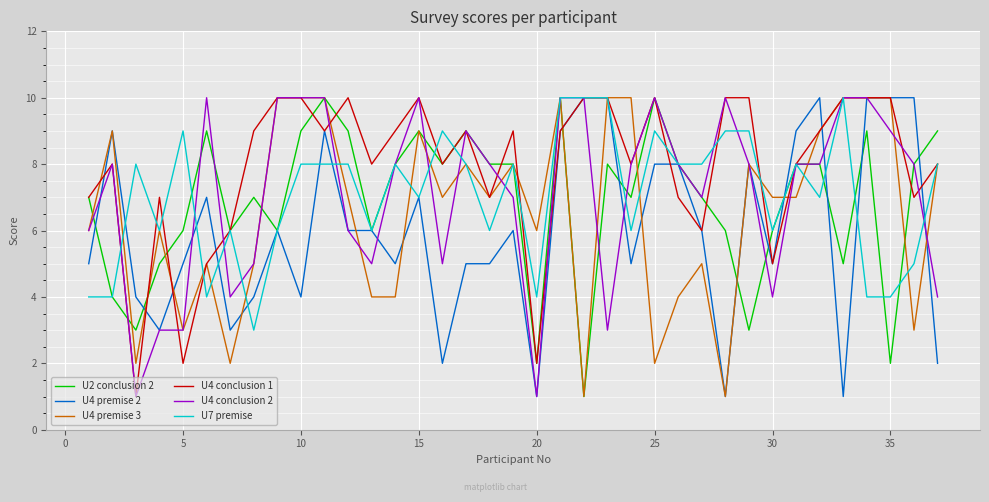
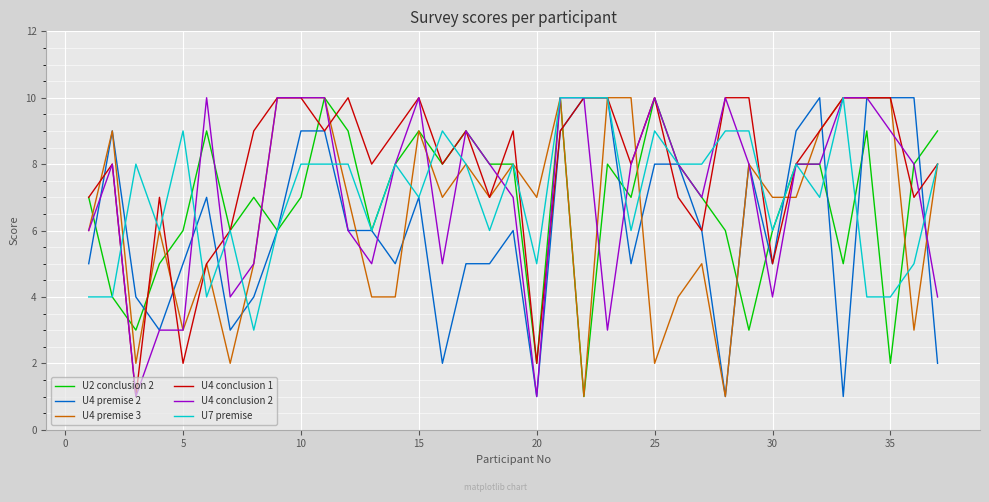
  {
    "U2 conclusion 2": {
      "5": 6,
-     "10": 9,
+     "10": 7,
      "35": 2
    },
    "U4 premise 2": {
      "5": 5,
-     "10": 4,
+     "10": 9,
      "25": 8
    },
    "U4 premise 3": {
-     "20": 6,
+     "20": 7,
      "25": 2,
      "30": 7
    },
    "U4 conclusion 1": {
      "5": 2
    },
    "U4 conclusion 2": {
      "30": 4,
      "35": 9
    },
    "U7 premise": {
      "5": 9,
      "10": 8,
-     "20": 4,
+     "20": 5,
      "25": 9,
      "35": 4
    }
  }
